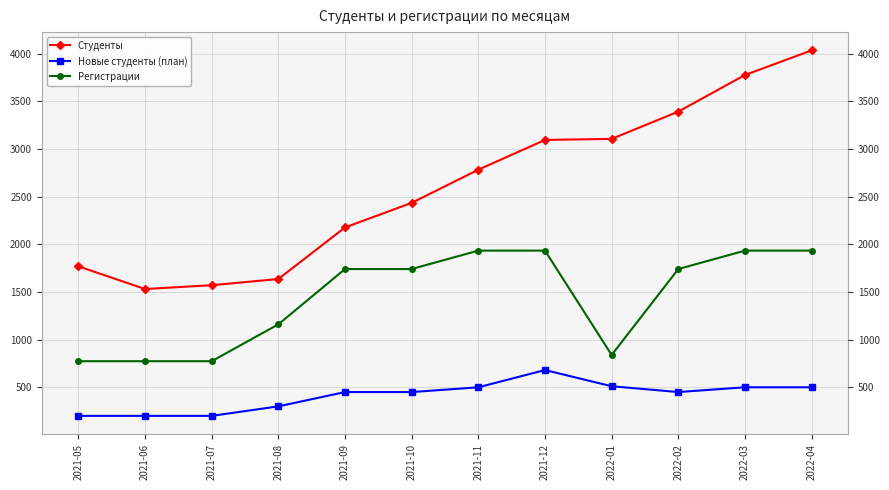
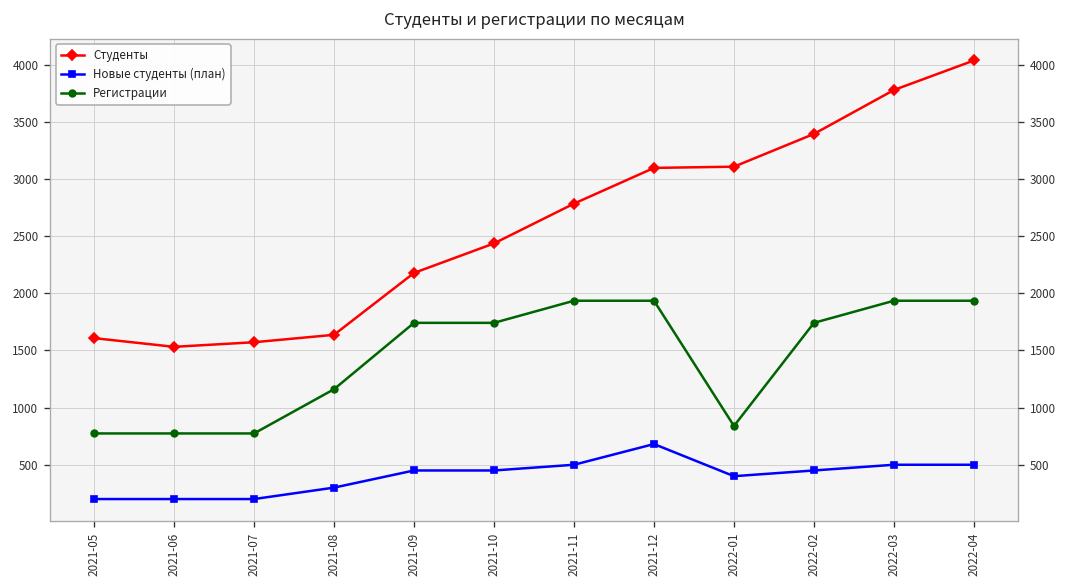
  {
    "Студенты": {
-     "2021-05": 1800,
+     "2021-05": 1600,
      "2021-06": 1500,
      "2021-07": 1600,
      "2021-08": 1600,
      "2021-09": 2200,
      "2021-10": 2400,
      "2021-11": 2800,
      "2021-12": 3100,
      "2022-01": 3100,
      "2022-02": 3400,
      "2022-03": 3800,
      "2022-04": 4000
    },
    "Новые студенты (план)": {
      "2021-05": 200,
      "2021-06": 200,
      "2021-07": 200,
      "2021-08": 300,
      "2021-09": 500,
      "2021-10": 500,
      "2021-11": 500,
      "2021-12": 700,
-     "2022-01": 500,
+     "2022-01": 400,
      "2022-02": 500,
      "2022-03": 500,
      "2022-04": 500
    },
    "Регистрации": {
      "2021-05": 800,
      "2021-06": 800,
      "2021-07": 800,
      "2021-08": 1200,
      "2021-09": 1700,
      "2021-10": 1700,
      "2021-11": 1900,
      "2021-12": 1900,
      "2022-01": 800,
      "2022-02": 1700,
      "2022-03": 1900,
      "2022-04": 1900
    }
  }
